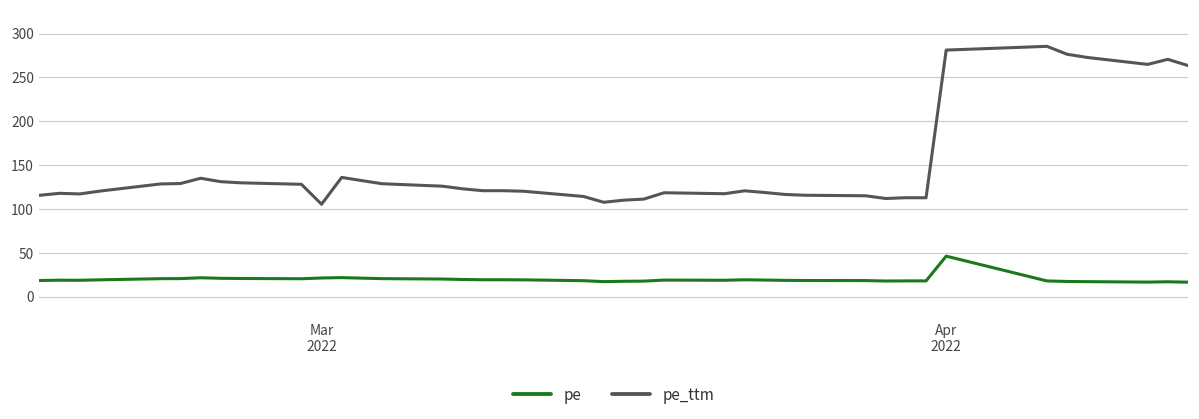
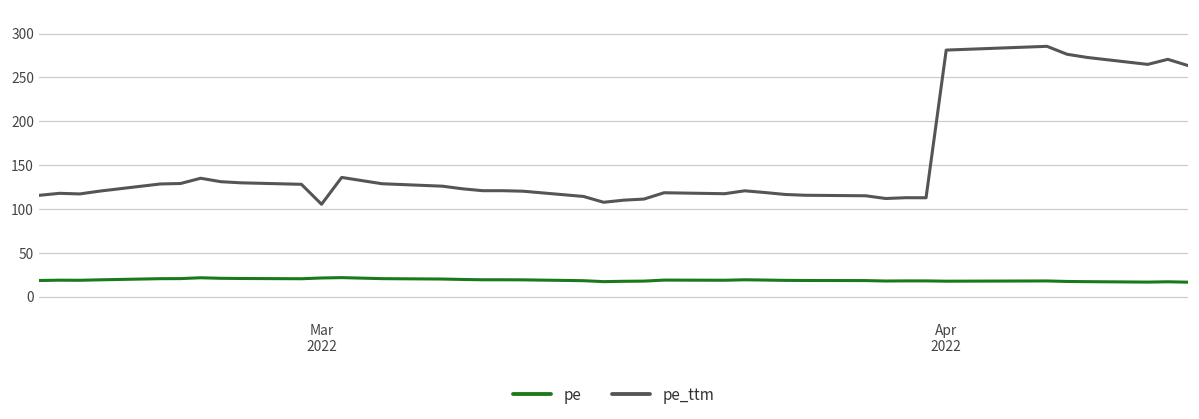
  {
    "pe": {
      "Mar 2022": 20,
-     "Apr 2022": 50
+     "Apr 2022": 20
    },
    "pe_ttm": {
      "Mar 2022": 110,
      "Apr 2022": 280
    }
  }
